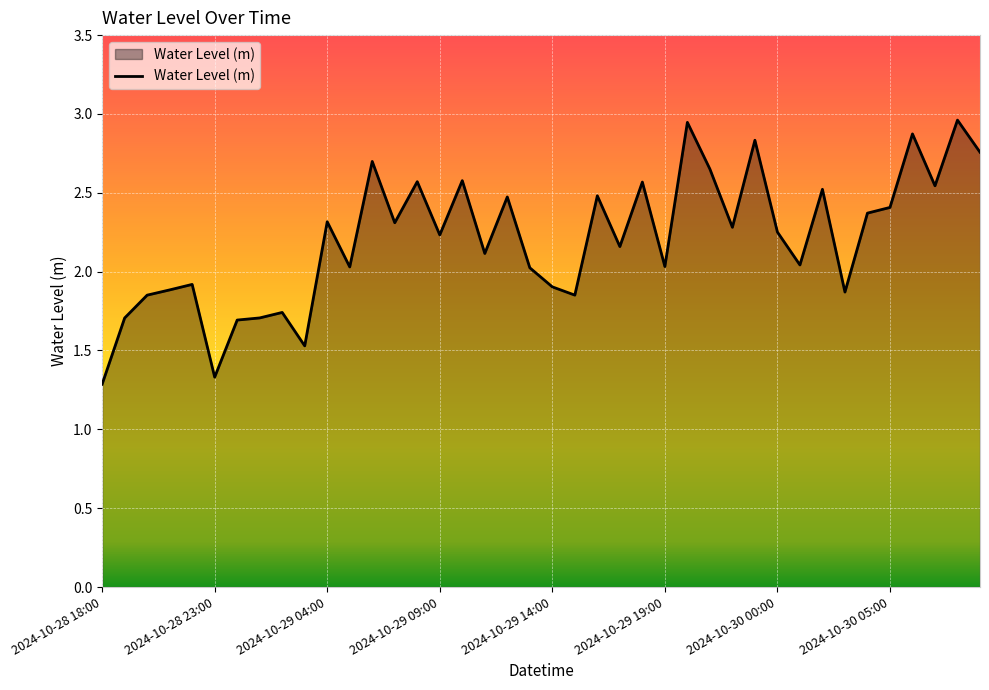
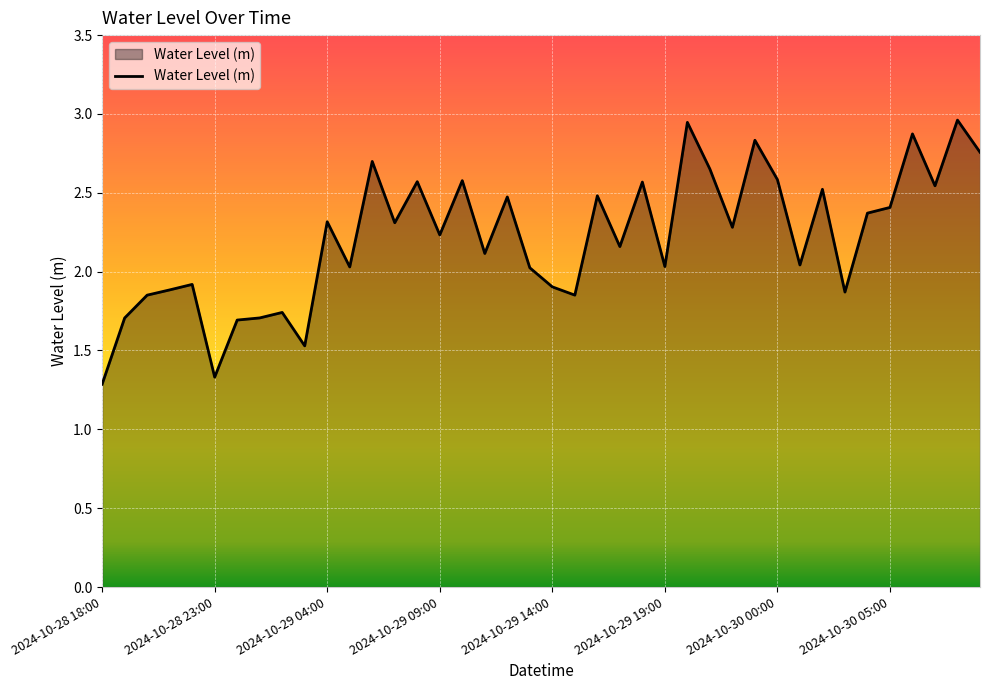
  {
    "2024-10-28 18:00": 1.29,
    "2024-10-28 23:00": 1.33,
    "2024-10-29 04:00": 2.32,
    "2024-10-29 09:00": 2.23,
    "2024-10-29 14:00": 1.90,
    "2024-10-29 19:00": 2.03,
-   "2024-10-30 00:00": 2.25,
+   "2024-10-30 00:00": 2.58,
    "2024-10-30 05:00": 2.41
  }
